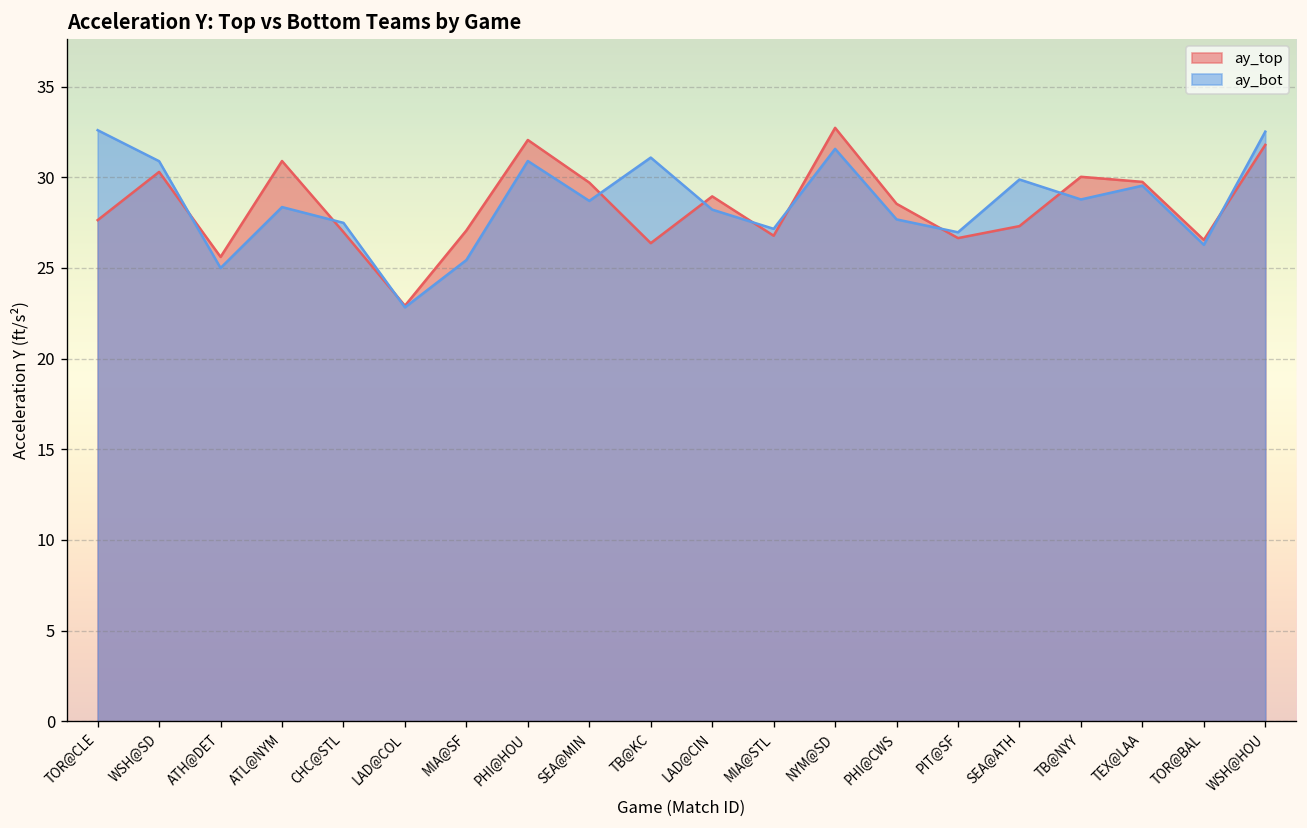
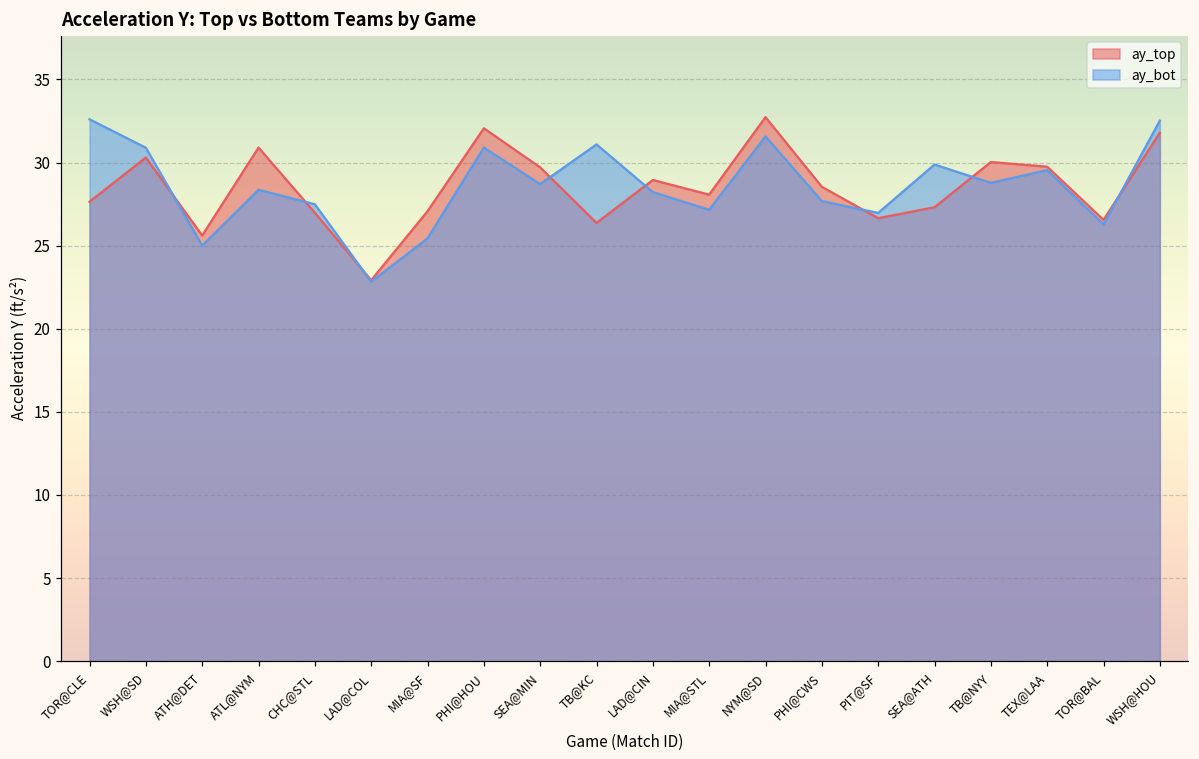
  {
    "ay_top": {
      "TOR@CLE": 27.6,
      "WSH@SD": 30.3,
      "ATH@DET": 25.6,
      "ATL@NYM": 30.9,
      "CHC@STL": 27.0,
      "MIA@SF": 27.1,
      "PHI@HOU": 32.1,
      "SEA@MIN": 29.7,
      "TB@KC": 26.4,
      "LAD@CIN": 29.0,
-     "MIA@STL": 26.8,
+     "MIA@STL": 28.1,
      "NYM@SD": 32.7,
      "PHI@CWS": 28.5,
      "PIT@SF": 26.7,
      "SEA@ATH": 27.3,
      "TB@NYY": 30.0,
      "TEX@LAA": 29.8,
      "TOR@BAL": 26.6,
      "WSH@HOU": 31.8
    },
    "ay_bot": {
      "TOR@CLE": 32.6,
      "WSH@SD": 30.9,
      "ATH@DET": 25.0,
      "ATL@NYM": 28.4,
      "CHC@STL": 27.5,
      "MIA@SF": 25.4,
      "PHI@HOU": 30.9,
      "SEA@MIN": 28.7,
      "TB@KC": 31.1,
      "LAD@CIN": 28.2,
      "MIA@STL": 27.2,
      "NYM@SD": 31.6,
      "PHI@CWS": 27.7,
      "PIT@SF": 27.0,
      "SEA@ATH": 29.9,
      "TB@NYY": 28.8,
      "TEX@LAA": 29.5,
      "TOR@BAL": 26.3,
      "WSH@HOU": 32.5
    }
  }
